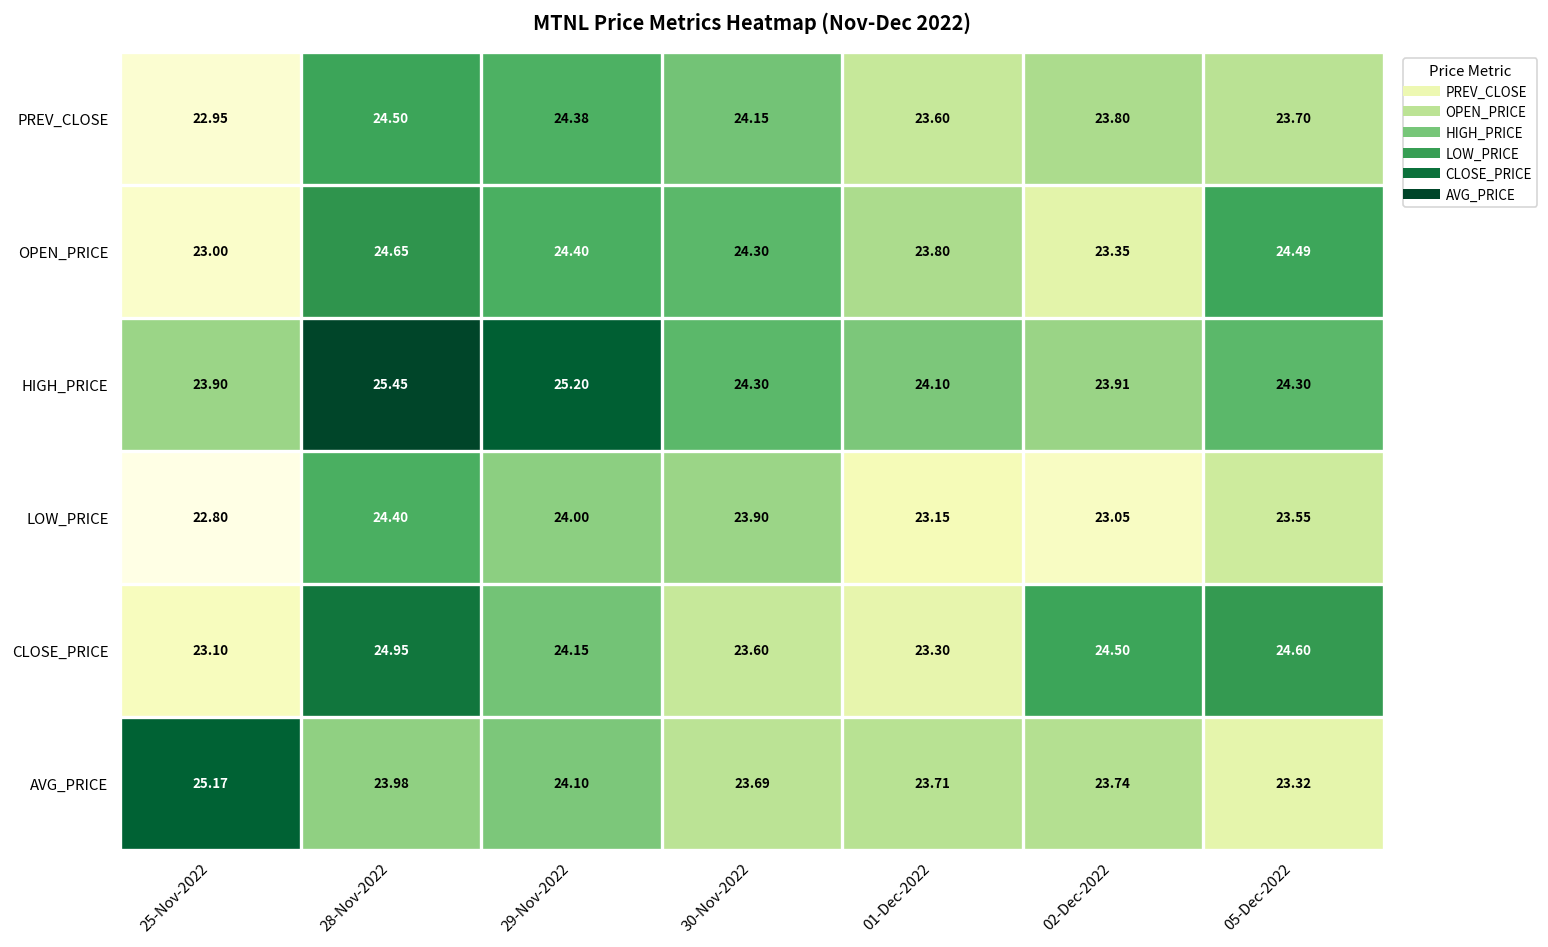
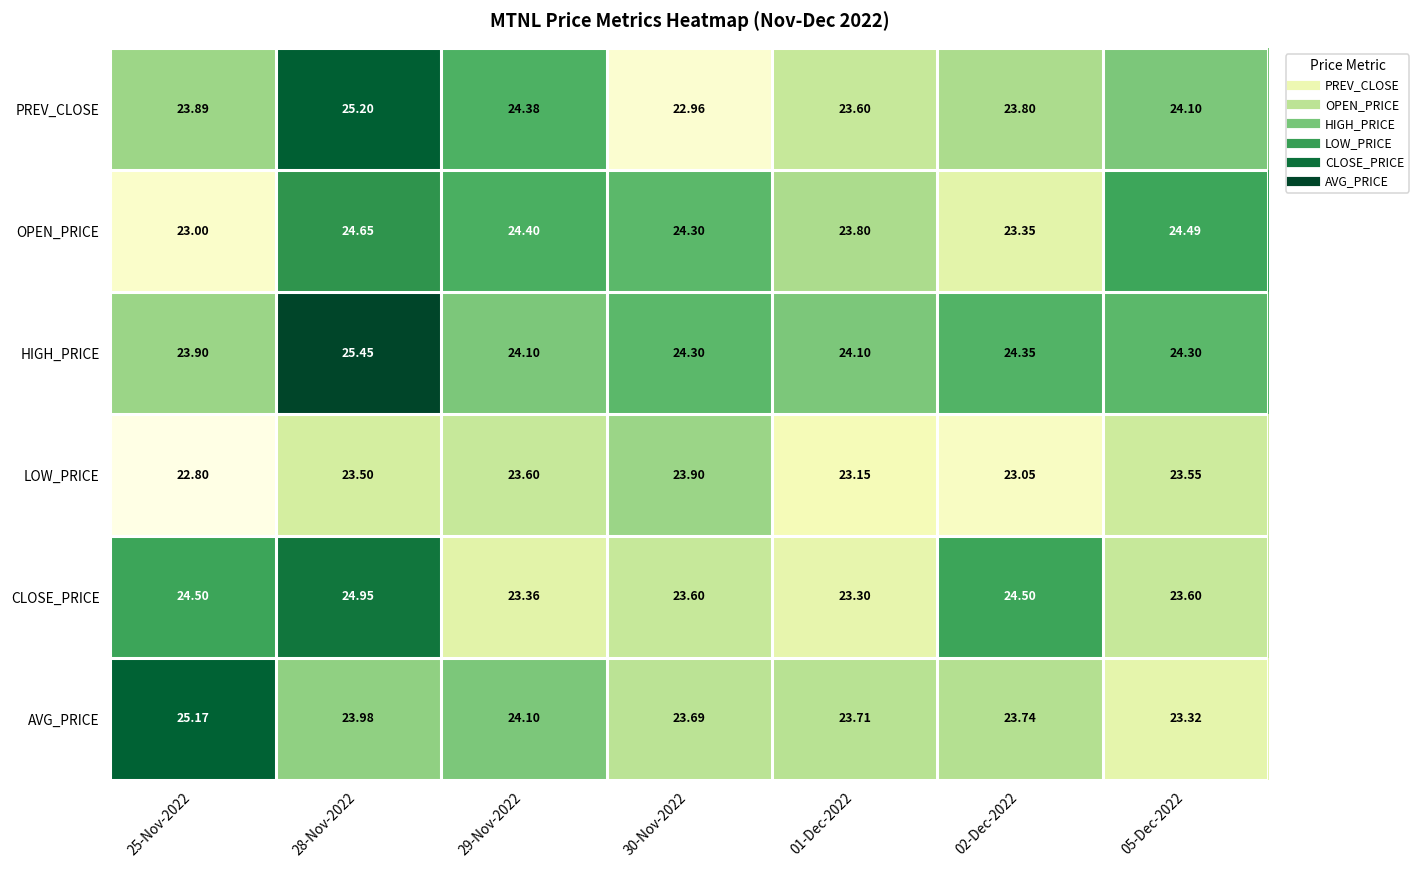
  {
    "PREV_CLOSE": {
-     "25-Nov-2022": 22.95,
-     "28-Nov-2022": 24.50,
+     "25-Nov-2022": 23.89,
+     "28-Nov-2022": 25.20,
      "29-Nov-2022": 24.38,
-     "30-Nov-2022": 24.15,
+     "30-Nov-2022": 22.96,
      "01-Dec-2022": 23.60,
      "02-Dec-2022": 23.80,
-     "05-Dec-2022": 23.70
+     "05-Dec-2022": 24.10
    },
    "OPEN_PRICE": {
      "25-Nov-2022": 23.00,
      "28-Nov-2022": 24.65,
      "29-Nov-2022": 24.40,
      "30-Nov-2022": 24.30,
      "01-Dec-2022": 23.80,
      "02-Dec-2022": 23.35,
      "05-Dec-2022": 24.49
    },
    "HIGH_PRICE": {
      "25-Nov-2022": 23.90,
      "28-Nov-2022": 25.45,
-     "29-Nov-2022": 25.20,
+     "29-Nov-2022": 24.10,
      "30-Nov-2022": 24.30,
      "01-Dec-2022": 24.10,
-     "02-Dec-2022": 23.91,
+     "02-Dec-2022": 24.35,
      "05-Dec-2022": 24.30
    },
    "LOW_PRICE": {
      "25-Nov-2022": 22.80,
-     "28-Nov-2022": 24.40,
-     "29-Nov-2022": 24.00,
+     "28-Nov-2022": 23.50,
+     "29-Nov-2022": 23.60,
      "30-Nov-2022": 23.90,
      "01-Dec-2022": 23.15,
      "02-Dec-2022": 23.05,
      "05-Dec-2022": 23.55
    },
    "CLOSE_PRICE": {
-     "25-Nov-2022": 23.10,
+     "25-Nov-2022": 24.50,
      "28-Nov-2022": 24.95,
-     "29-Nov-2022": 24.15,
+     "29-Nov-2022": 23.36,
      "30-Nov-2022": 23.60,
      "01-Dec-2022": 23.30,
      "02-Dec-2022": 24.50,
-     "05-Dec-2022": 24.60
+     "05-Dec-2022": 23.60
    },
    "AVG_PRICE": {
      "25-Nov-2022": 25.17,
      "28-Nov-2022": 23.98,
      "29-Nov-2022": 24.10,
      "30-Nov-2022": 23.69,
      "01-Dec-2022": 23.71,
      "02-Dec-2022": 23.74,
      "05-Dec-2022": 23.32
    }
  }
